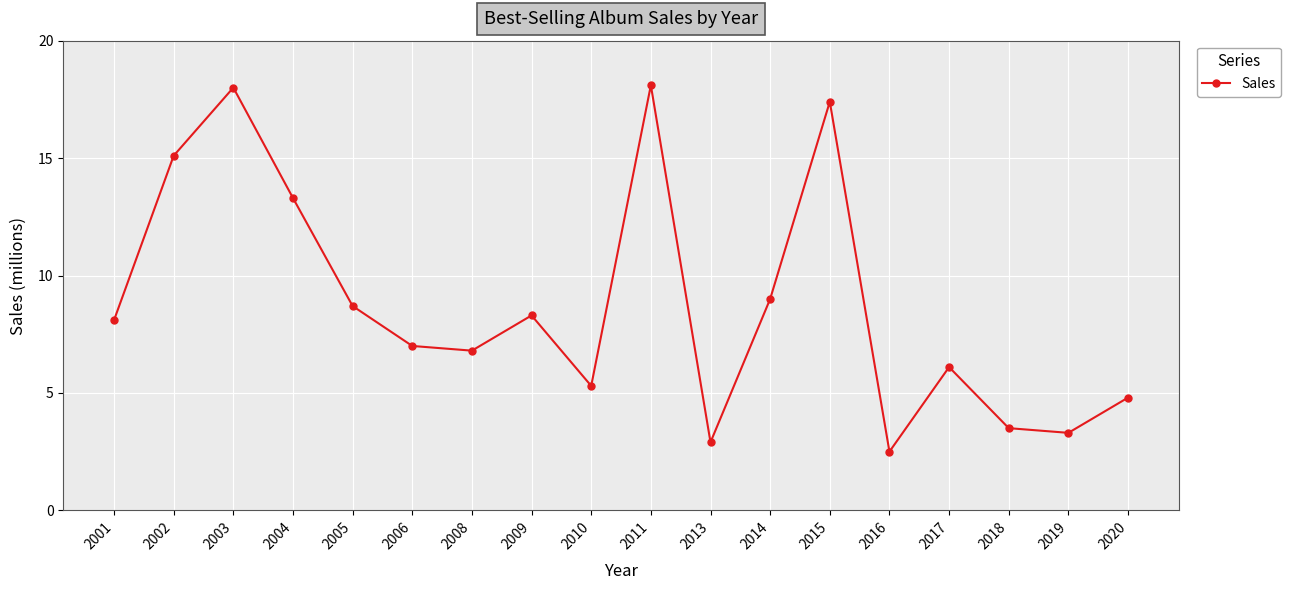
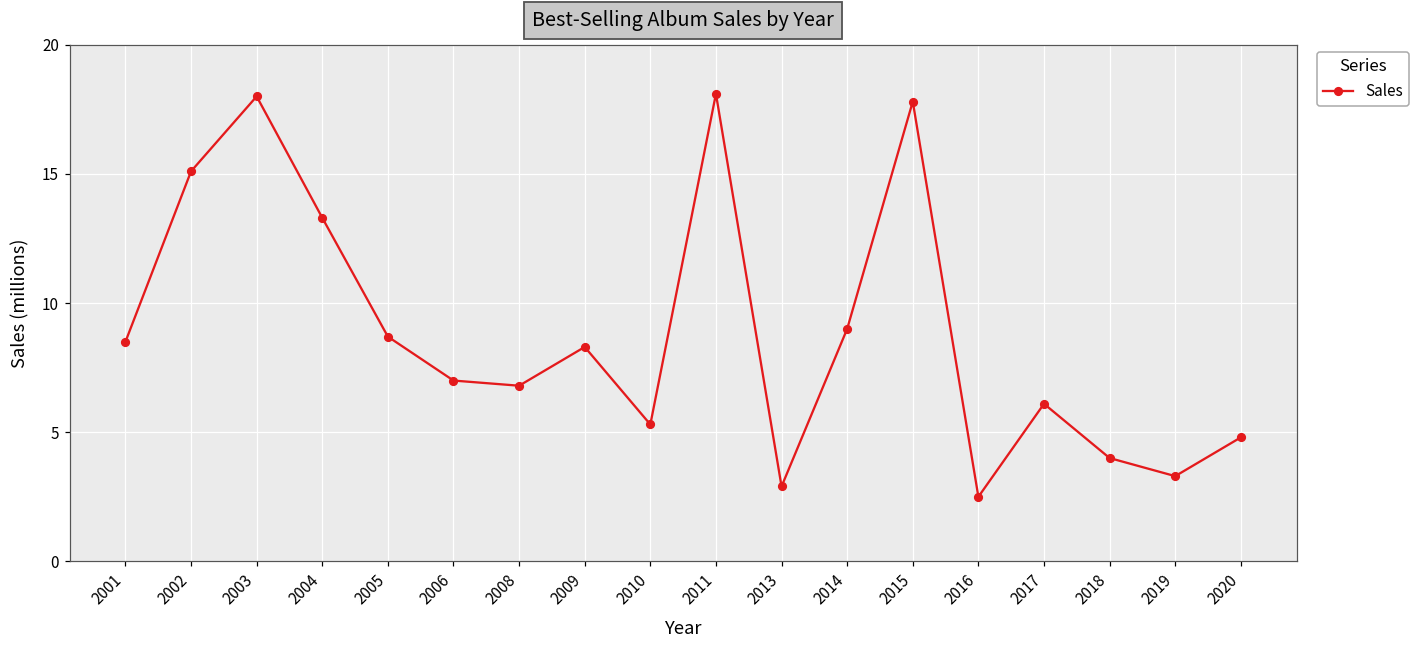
  {
-   "2001": 8.1,
+   "2001": 8.5,
    "2002": 15.1,
    "2003": 18.0,
    "2004": 13.3,
    "2005": 8.7,
    "2006": 7.0,
    "2008": 6.8,
    "2009": 8.3,
    "2010": 5.3,
    "2011": 18.1,
    "2013": 2.9,
    "2014": 9.0,
-   "2015": 17.4,
+   "2015": 17.8,
    "2016": 2.5,
    "2017": 6.1,
-   "2018": 3.5,
+   "2018": 4.0,
    "2019": 3.3,
    "2020": 4.8
  }
